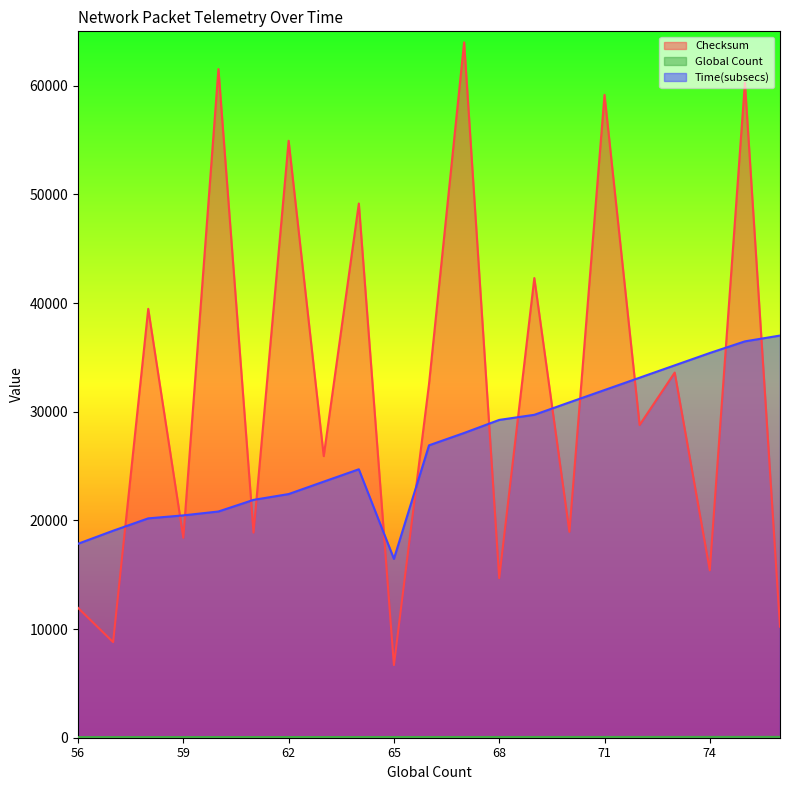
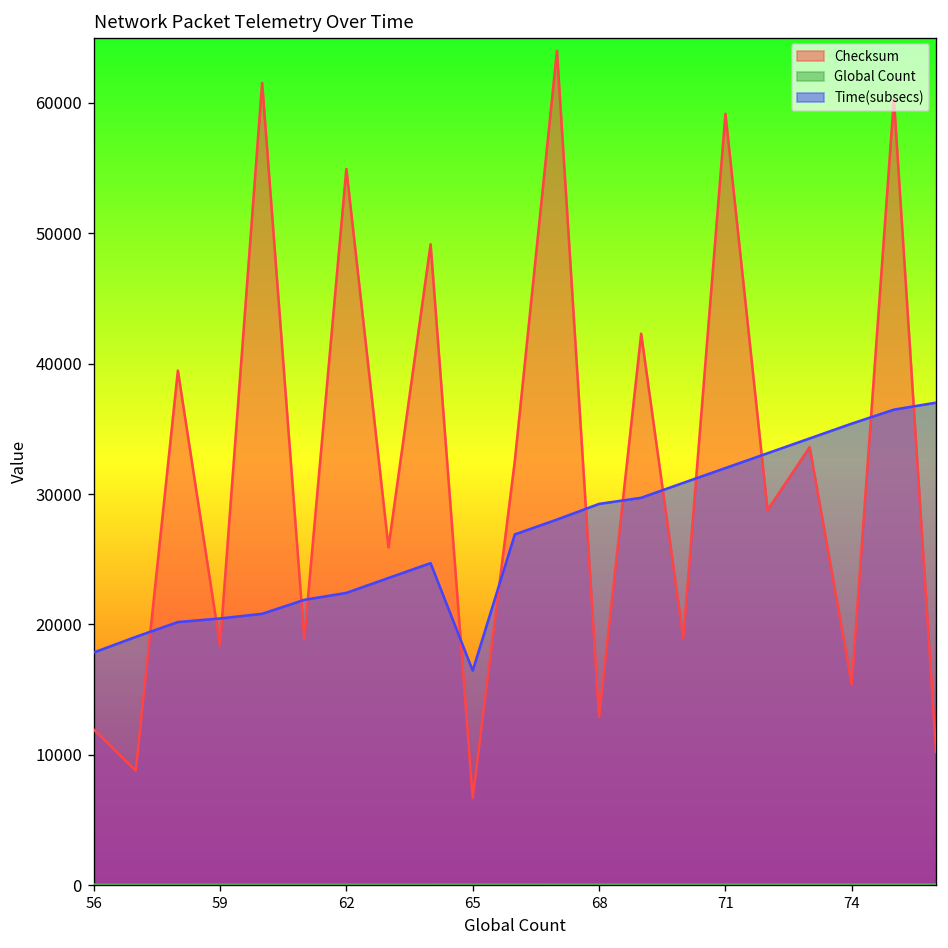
  {
    "Checksum": {
      "56": 11900,
      "59": 18400,
      "62": 54900,
      "65": 6700,
-     "68": 14700,
+     "68": 12900,
      "71": 59200,
      "74": 15400
    },
    "Global Count": {
      "56": 100,
      "59": 100,
      "62": 100,
      "65": 100,
      "68": 100,
      "71": 100,
      "74": 100
    },
    "Time(subsecs)": {
      "56": 17800,
      "59": 20500,
      "62": 22400,
      "65": 16500,
      "68": 29200,
      "71": 32000,
      "74": 35400
    }
  }
